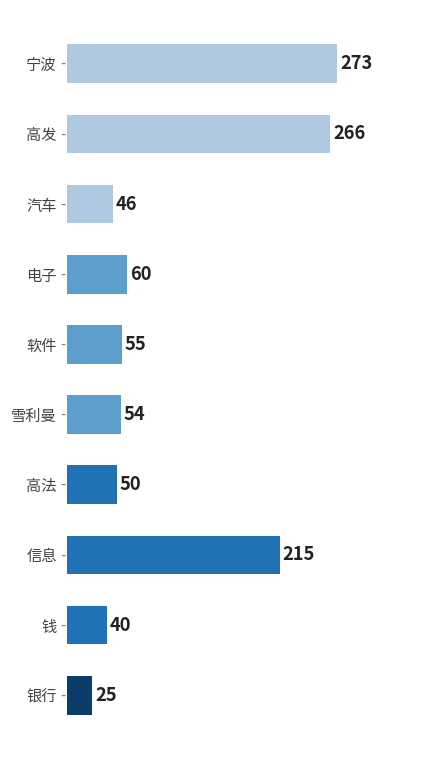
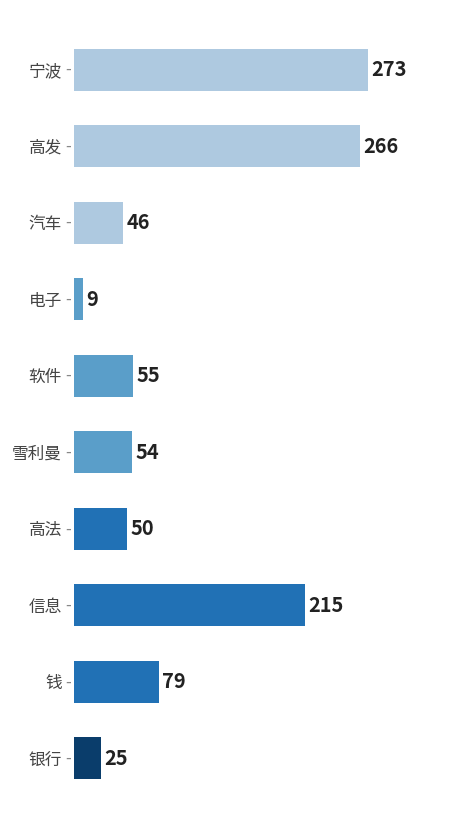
  {
    "宁波": 273,
    "高发": 266,
    "汽车": 46,
-   "电子": 60,
+   "电子": 9,
    "软件": 55,
    "雪利曼": 54,
    "高法": 50,
    "信息": 215,
-   "钱": 40,
+   "钱": 79,
    "银行": 25
  }
